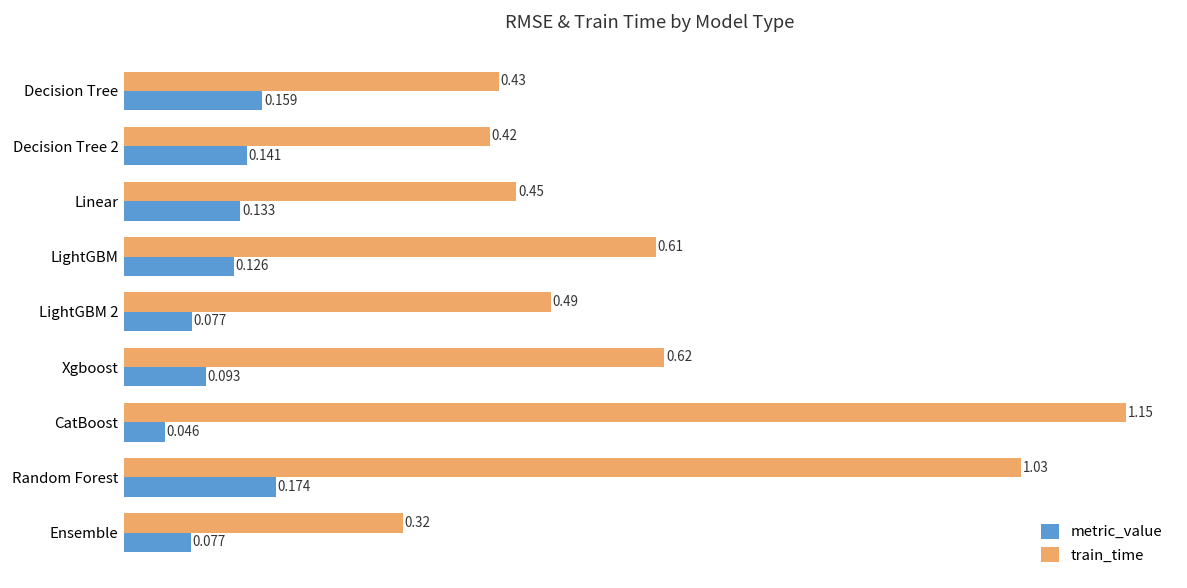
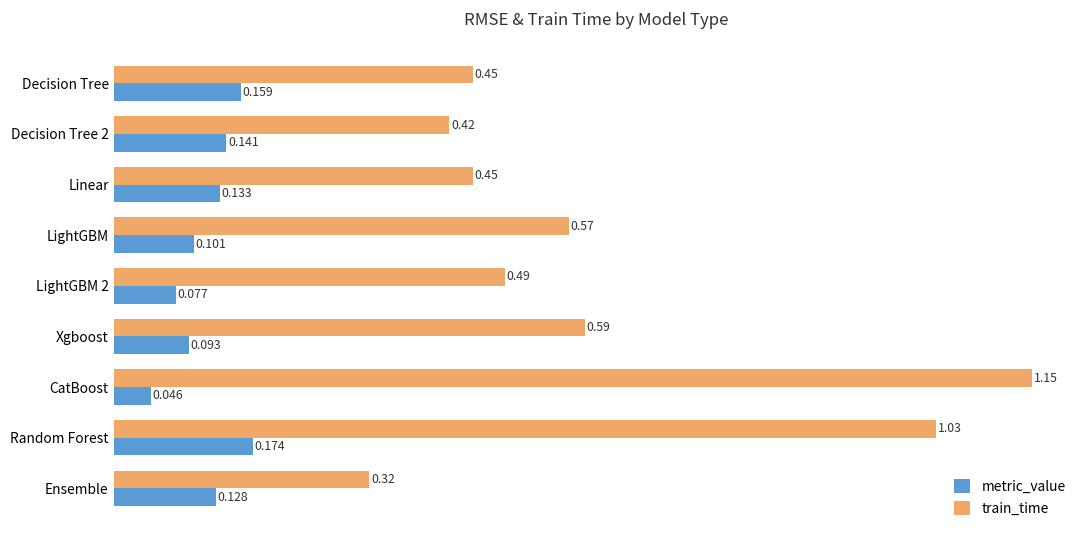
  {
    "metric_value": {
      "Decision Tree": 0.159,
      "Decision Tree 2": 0.141,
      "Linear": 0.133,
-     "LightGBM": 0.126,
+     "LightGBM": 0.101,
      "LightGBM 2": 0.077,
      "Xgboost": 0.093,
      "CatBoost": 0.046,
      "Random Forest": 0.174,
-     "Ensemble": 0.077
+     "Ensemble": 0.128
    },
    "train_time": {
-     "Decision Tree": 0.43,
+     "Decision Tree": 0.45,
      "Decision Tree 2": 0.42,
      "Linear": 0.45,
-     "LightGBM": 0.61,
+     "LightGBM": 0.57,
      "LightGBM 2": 0.49,
-     "Xgboost": 0.62,
+     "Xgboost": 0.59,
      "CatBoost": 1.15,
      "Random Forest": 1.03,
      "Ensemble": 0.32
    }
  }
